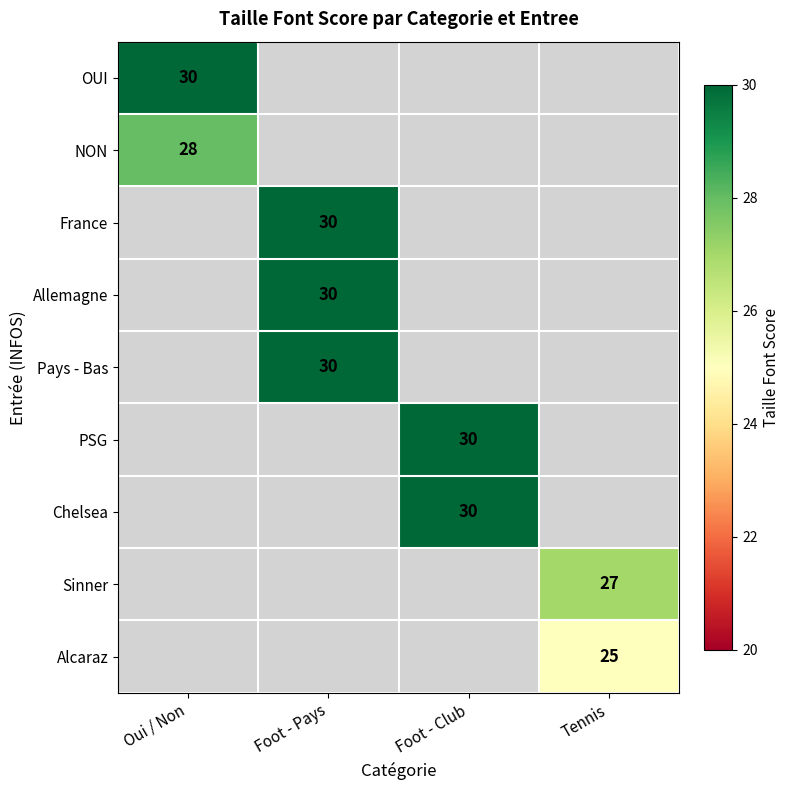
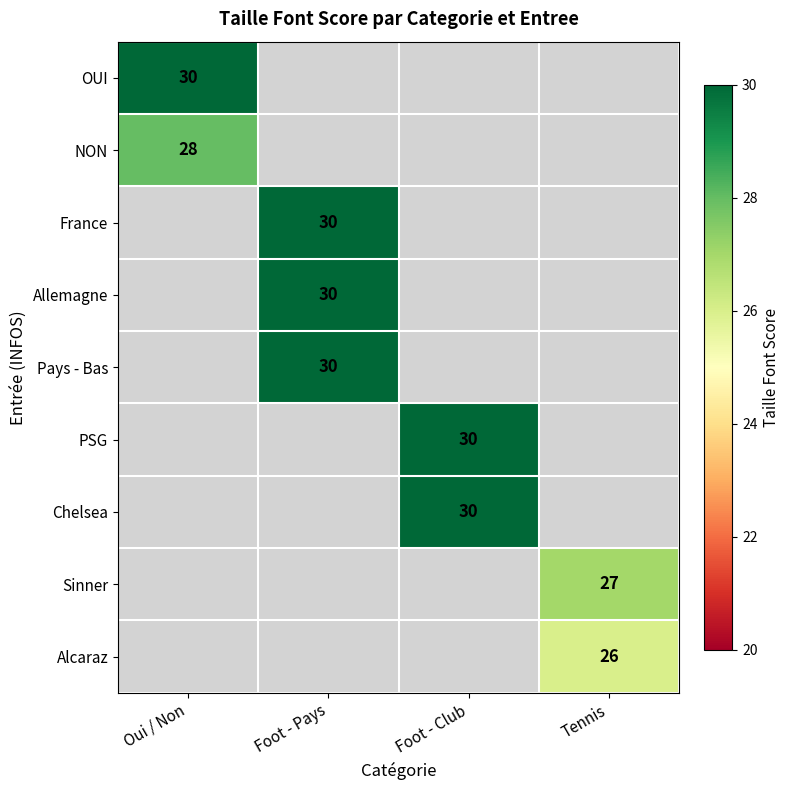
  {
    "OUI": {
      "Oui / Non": 30
    },
    "NON": {
      "Oui / Non": 28
    },
    "France": {
      "Foot - Pays": 30
    },
    "Allemagne": {
      "Foot - Pays": 30
    },
    "Pays - Bas": {
      "Foot - Pays": 30
    },
    "PSG": {
      "Foot - Club": 30
    },
    "Chelsea": {
      "Foot - Club": 30
    },
    "Sinner": {
      "Tennis": 27
    },
    "Alcaraz": {
-     "Tennis": 25
+     "Tennis": 26
    }
  }
